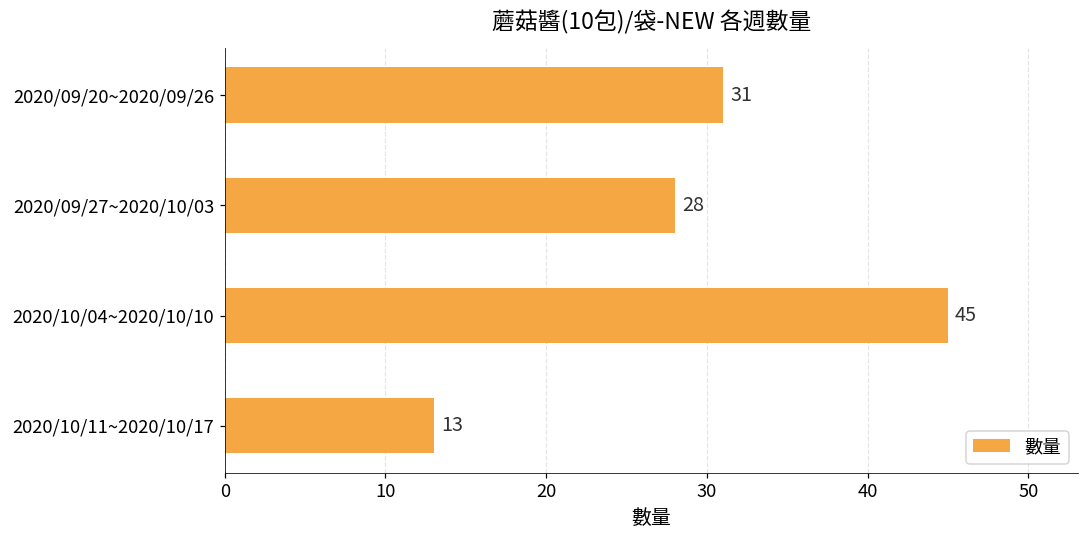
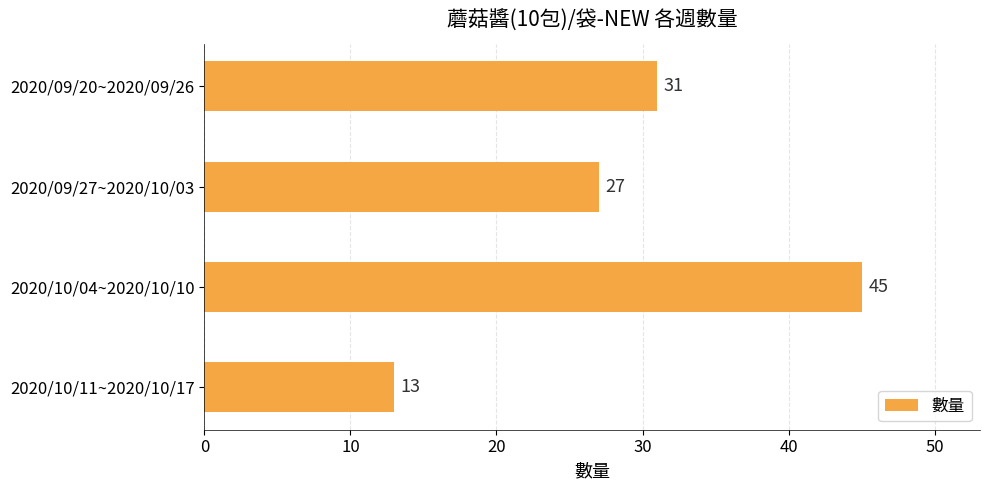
  {
    "2020/09/20~2020/09/26": 31,
-   "2020/09/27~2020/10/03": 28,
+   "2020/09/27~2020/10/03": 27,
    "2020/10/04~2020/10/10": 45,
    "2020/10/11~2020/10/17": 13
  }
